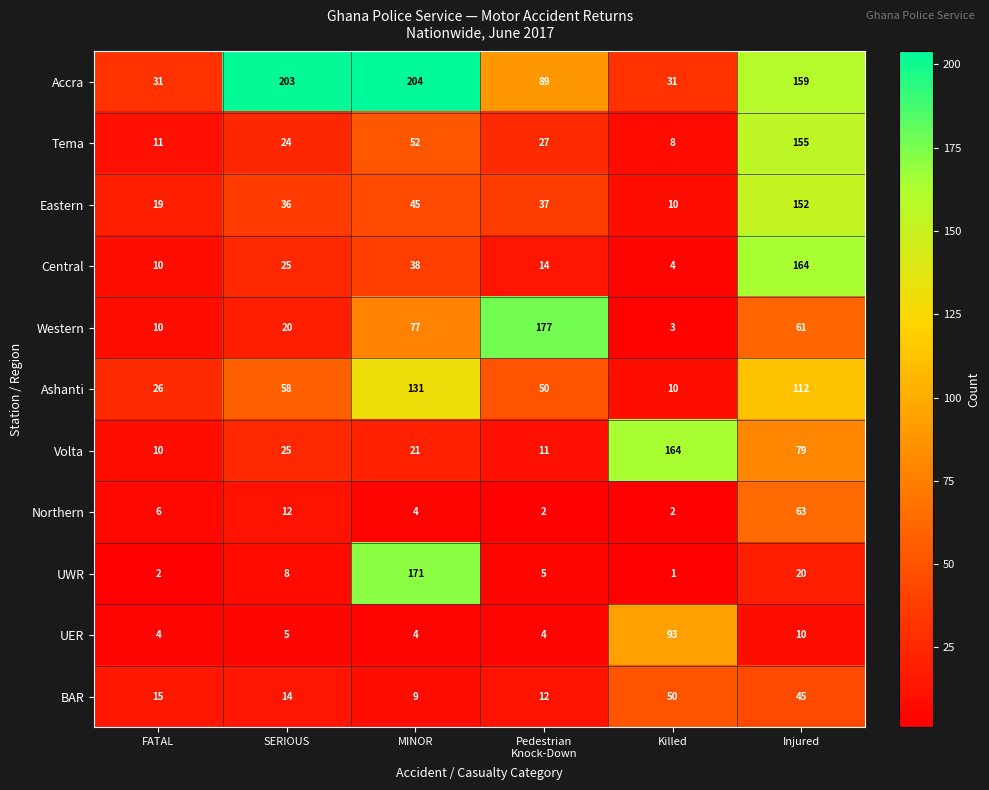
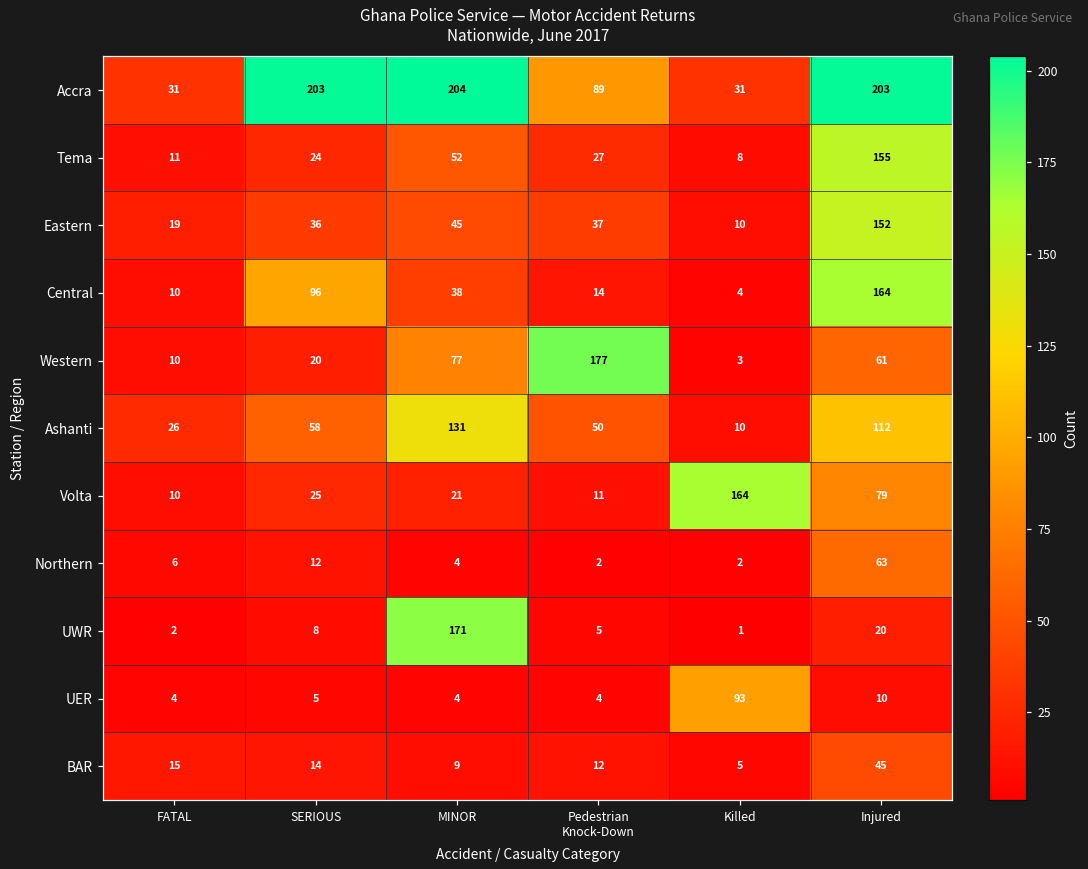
  {
    "Accra": {
      "FATAL": 31,
      "SERIOUS": 203,
      "MINOR": 204,
      "Pedestrian Knock-Down": 89,
      "Killed": 31,
-     "Injured": 159
+     "Injured": 203
    },
    "Tema": {
      "FATAL": 11,
      "SERIOUS": 24,
      "MINOR": 52,
      "Pedestrian Knock-Down": 27,
      "Killed": 8,
      "Injured": 155
    },
    "Eastern": {
      "FATAL": 19,
      "SERIOUS": 36,
      "MINOR": 45,
      "Pedestrian Knock-Down": 37,
      "Killed": 10,
      "Injured": 152
    },
    "Central": {
      "FATAL": 10,
-     "SERIOUS": 25,
+     "SERIOUS": 96,
      "MINOR": 38,
      "Pedestrian Knock-Down": 14,
      "Killed": 4,
      "Injured": 164
    },
    "Western": {
      "FATAL": 10,
      "SERIOUS": 20,
      "MINOR": 77,
      "Pedestrian Knock-Down": 177,
      "Killed": 3,
      "Injured": 61
    },
    "Ashanti": {
      "FATAL": 26,
      "SERIOUS": 58,
      "MINOR": 131,
      "Pedestrian Knock-Down": 50,
      "Killed": 10,
      "Injured": 112
    },
    "Volta": {
      "FATAL": 10,
      "SERIOUS": 25,
      "MINOR": 21,
      "Pedestrian Knock-Down": 11,
      "Killed": 164,
      "Injured": 79
    },
    "Northern": {
      "FATAL": 6,
      "SERIOUS": 12,
      "MINOR": 4,
      "Pedestrian Knock-Down": 2,
      "Killed": 2,
      "Injured": 63
    },
    "UWR": {
      "FATAL": 2,
      "SERIOUS": 8,
      "MINOR": 171,
      "Pedestrian Knock-Down": 5,
      "Killed": 1,
      "Injured": 20
    },
    "UER": {
      "FATAL": 4,
      "SERIOUS": 5,
      "MINOR": 4,
      "Pedestrian Knock-Down": 4,
      "Killed": 93,
      "Injured": 10
    },
    "BAR": {
      "FATAL": 15,
      "SERIOUS": 14,
      "MINOR": 9,
      "Pedestrian Knock-Down": 12,
-     "Killed": 50,
+     "Killed": 5,
      "Injured": 45
    }
  }
